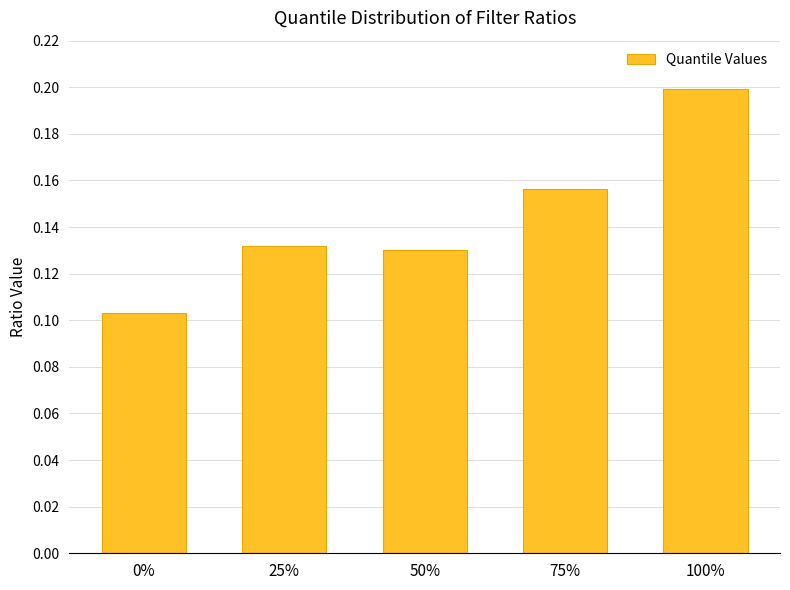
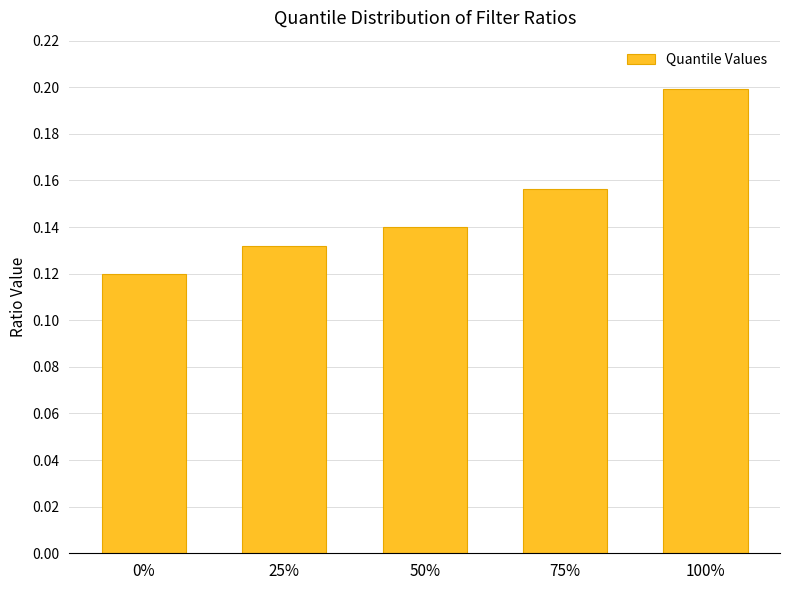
  {
-   "0%": 0.103,
+   "0%": 0.120,
    "25%": 0.132,
-   "50%": 0.13,
+   "50%": 0.14,
    "75%": 0.156,
    "100%": 0.199
  }
